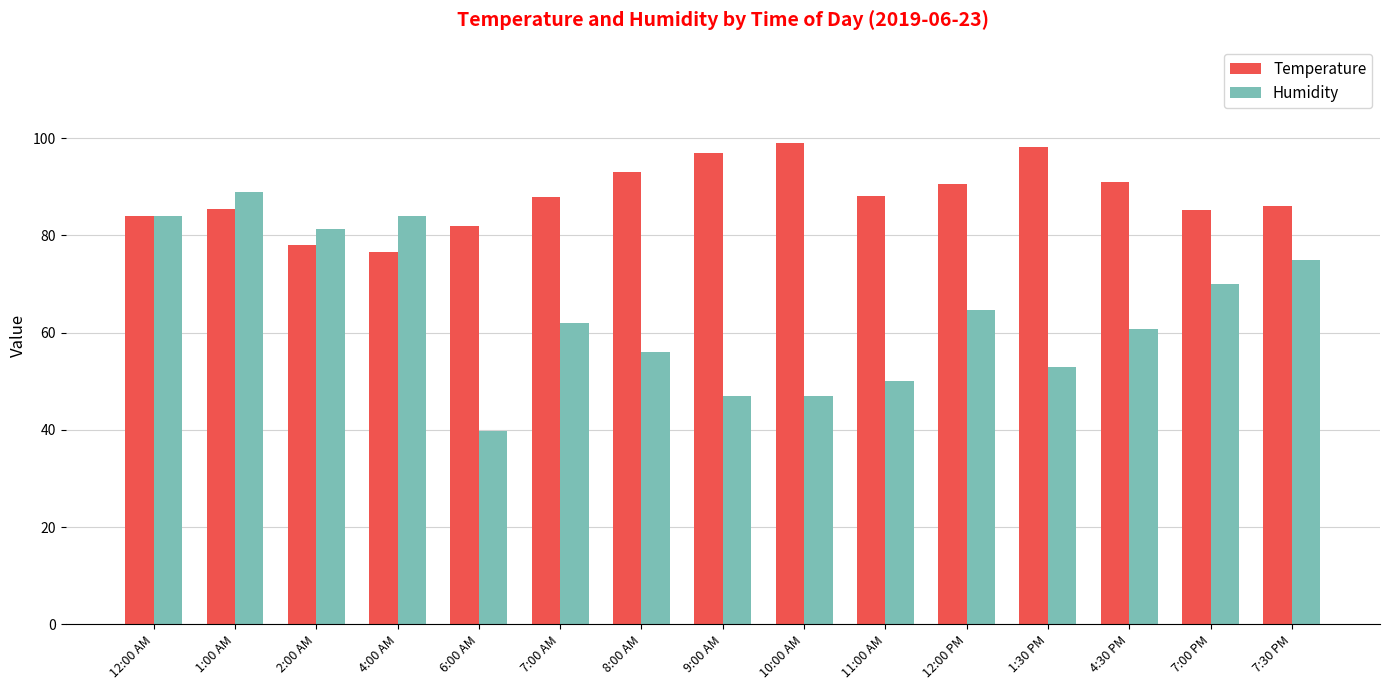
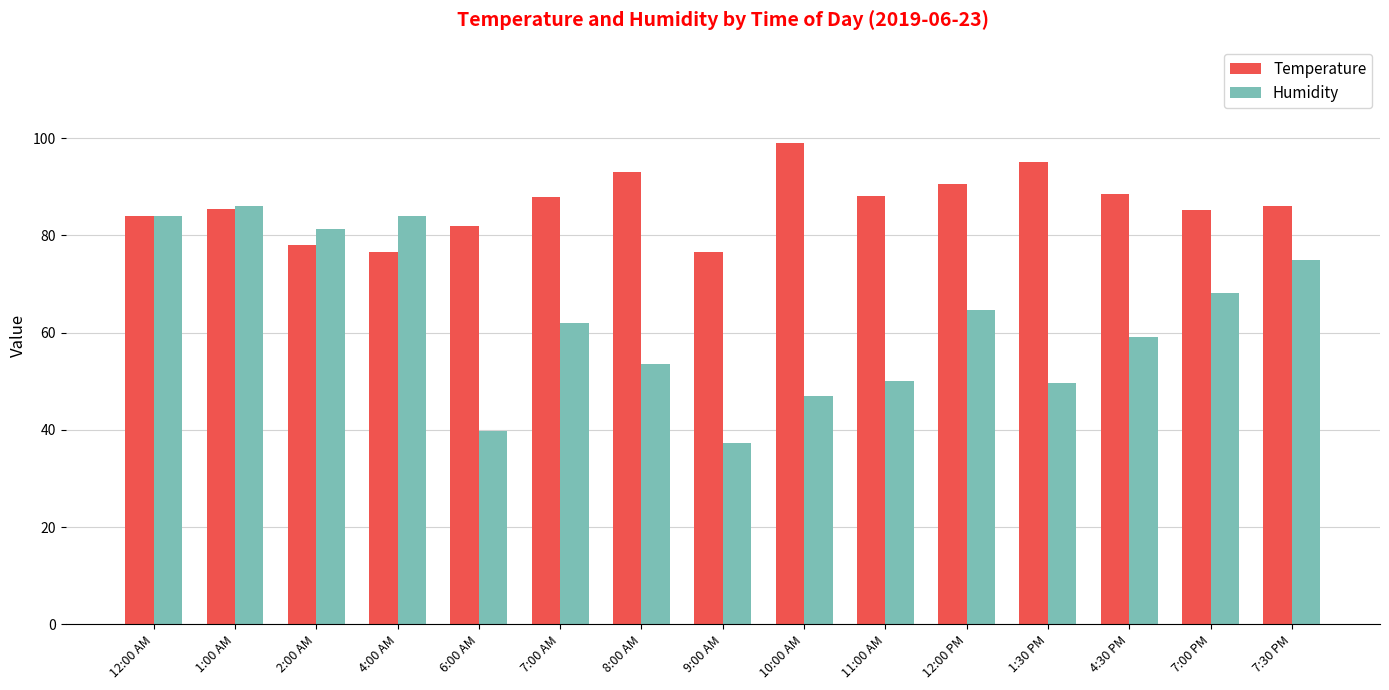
  {
    "Temperature": {
      "12:00 AM": 84,
      "1:00 AM": 85,
      "2:00 AM": 78,
      "4:00 AM": 77,
      "6:00 AM": 82,
      "7:00 AM": 88,
      "8:00 AM": 93,
-     "9:00 AM": 97,
+     "9:00 AM": 77,
      "10:00 AM": 99,
      "11:00 AM": 88,
      "12:00 PM": 91,
-     "1:30 PM": 98,
-     "4:30 PM": 91,
+     "1:30 PM": 95,
+     "4:30 PM": 89,
      "7:00 PM": 85,
      "7:30 PM": 86
    },
    "Humidity": {
      "12:00 AM": 84,
-     "1:00 AM": 89,
+     "1:00 AM": 86,
      "2:00 AM": 81,
      "4:00 AM": 84,
      "6:00 AM": 40,
      "7:00 AM": 62,
-     "8:00 AM": 56,
-     "9:00 AM": 47,
+     "8:00 AM": 54,
+     "9:00 AM": 37,
      "10:00 AM": 47,
      "11:00 AM": 50,
      "12:00 PM": 65,
-     "1:30 PM": 53,
-     "4:30 PM": 61,
-     "7:00 PM": 70,
+     "1:30 PM": 50,
+     "4:30 PM": 59,
+     "7:00 PM": 68,
      "7:30 PM": 75
    }
  }
